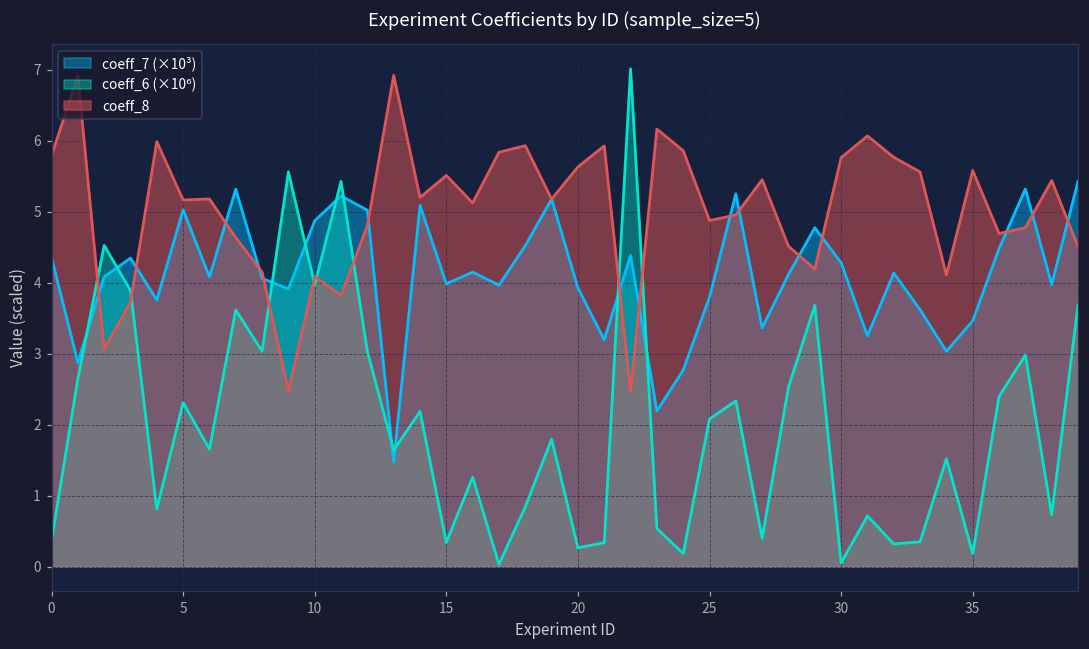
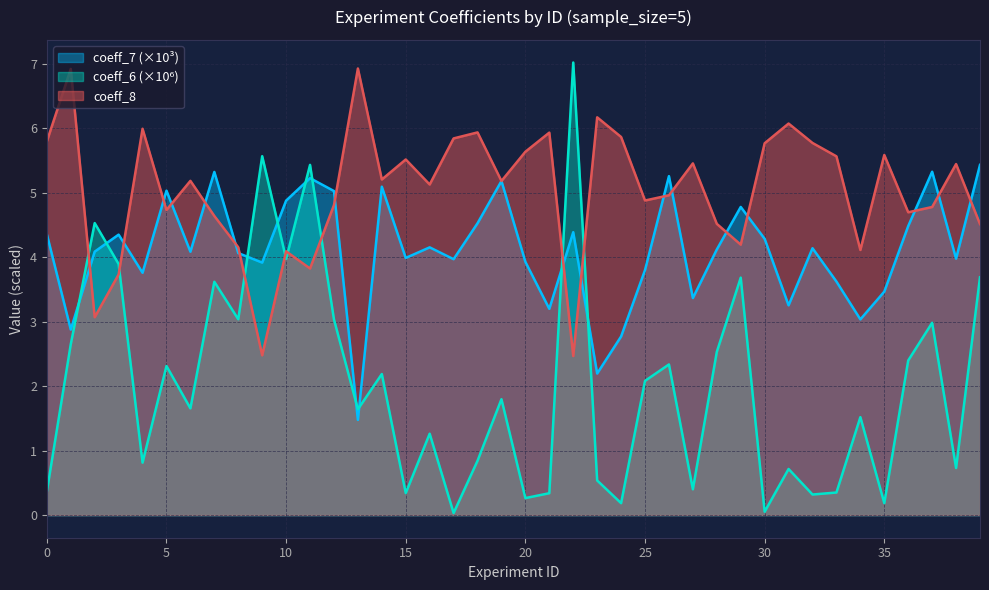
  {
    "coeff_8": {
      "0": 5.8,
-     "5": 5.2,
+     "5": 4.7,
      "10": 4.1,
      "15": 5.5,
      "20": 5.6,
      "25": 4.9,
      "30": 5.8,
      "35": 5.6
    }
  }
